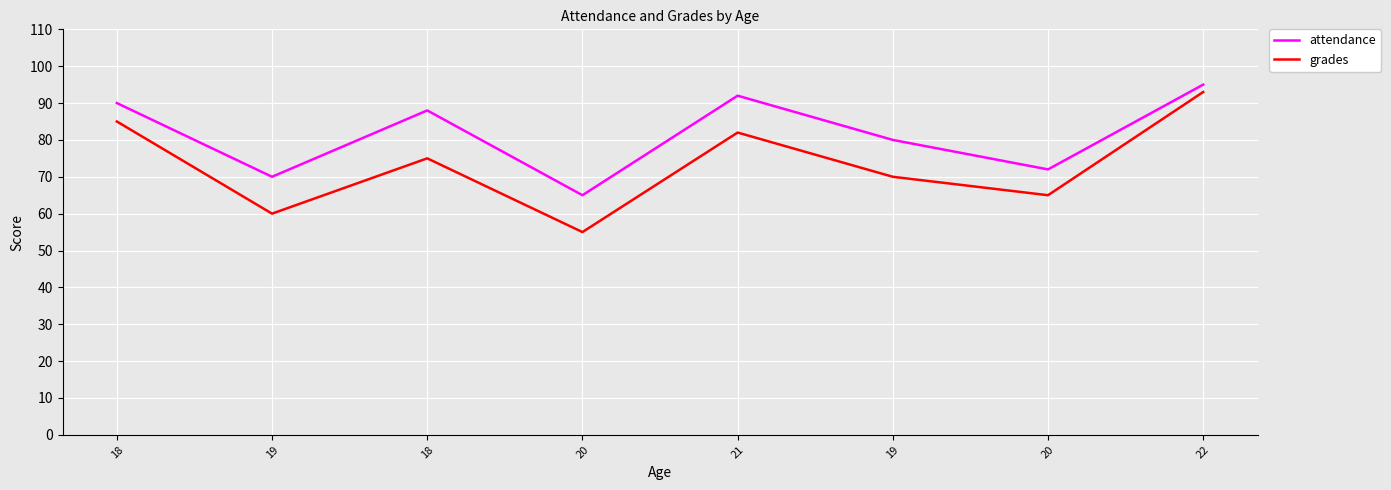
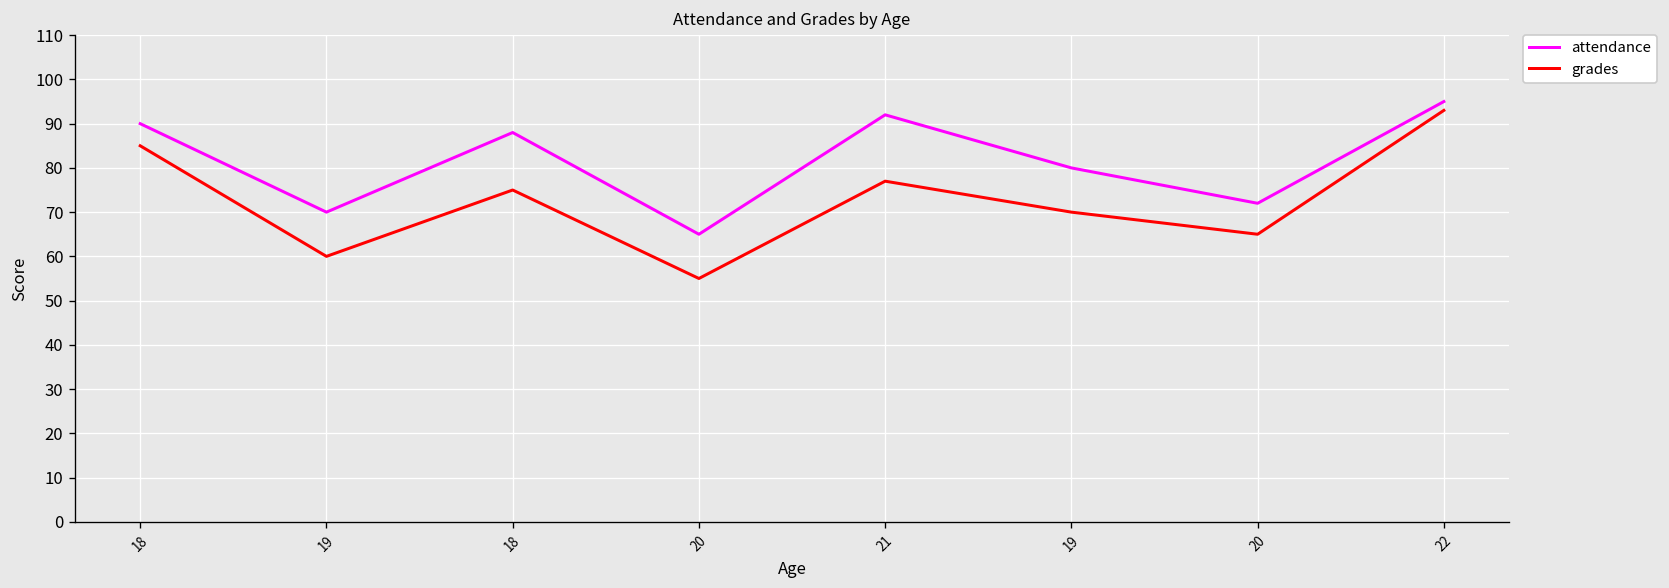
  {
    "attendance": {
      "21": 92,
      "22": 95
    },
    "grades": {
-     "21": 82,
+     "21": 77,
      "22": 93
    }
  }
